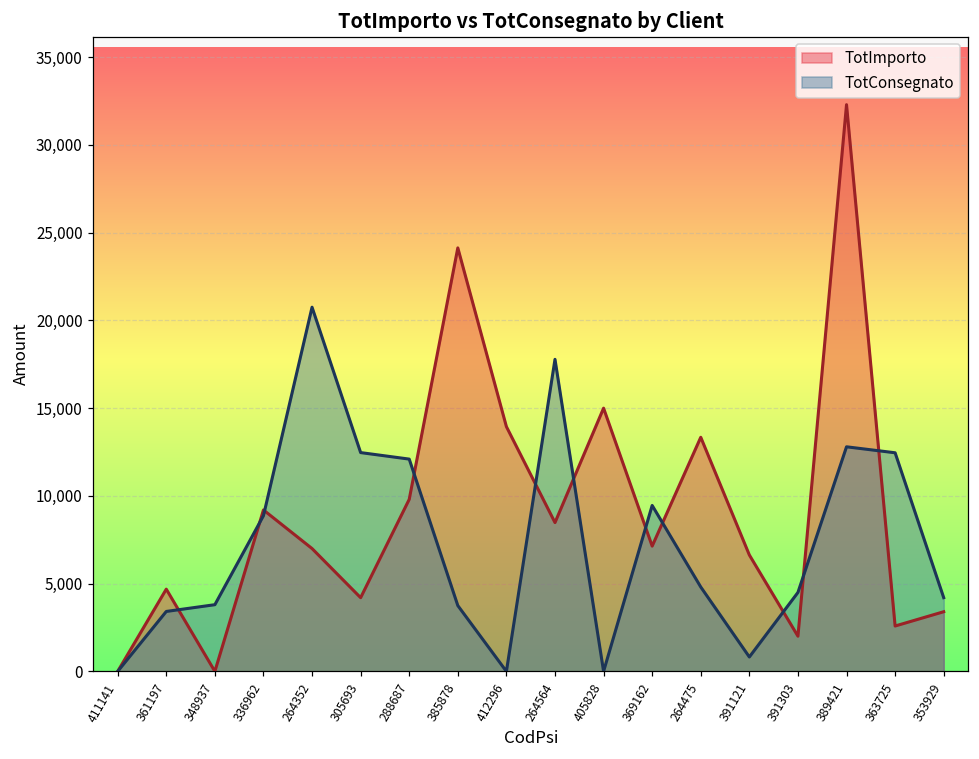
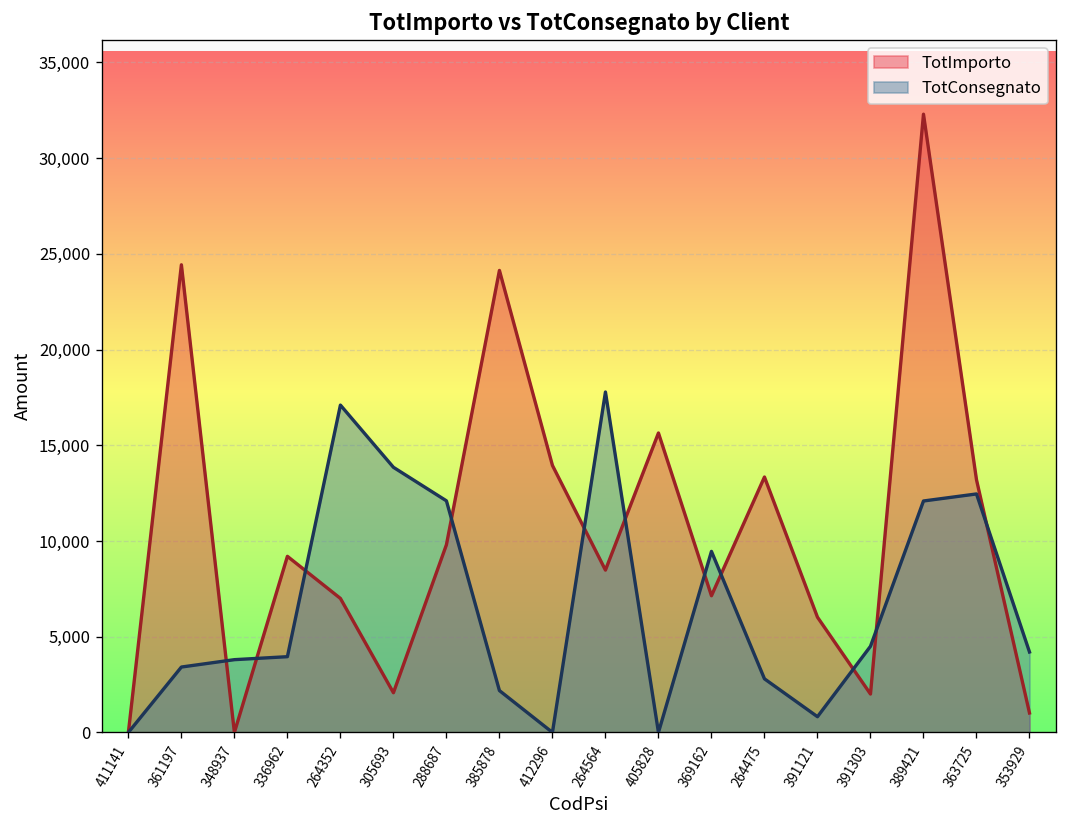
  {
    "TotImporto": {
-     "361197": "4,700",
+     "361197": "24,400",
      "348937": "0",
      "336962": "9,200",
      "264352": "7,000",
-     "305693": "4,200",
+     "305693": "2,100",
      "288687": "9,800",
      "385878": "24,100",
      "412296": "13,900",
      "264564": "8,500",
-     "405828": "15,000",
+     "405828": "15,600",
      "369162": "7,100",
      "264475": "13,300",
-     "391121": "6,600",
+     "391121": "6,000",
      "391303": "2,000",
      "389421": "32,300",
-     "363725": "2,600",
-     "353929": "3,400"
+     "363725": "13,200",
+     "353929": "1,000"
    },
    "TotConsegnato": {
      "361197": "3,400",
      "348937": "3,800",
-     "336962": "8,900",
-     "264352": "20,800",
-     "305693": "12,500",
+     "336962": "4,000",
+     "264352": "17,100",
+     "305693": "13,900",
      "288687": "12,100",
-     "385878": "3,800",
+     "385878": "2,200",
      "412296": "0",
      "264564": "17,800",
      "405828": "0",
      "369162": "9,500",
-     "264475": "4,800",
+     "264475": "2,800",
      "391121": "800",
      "391303": "4,500",
-     "389421": "12,800",
+     "389421": "12,100",
      "363725": "12,500",
      "353929": "4,200"
    }
  }
